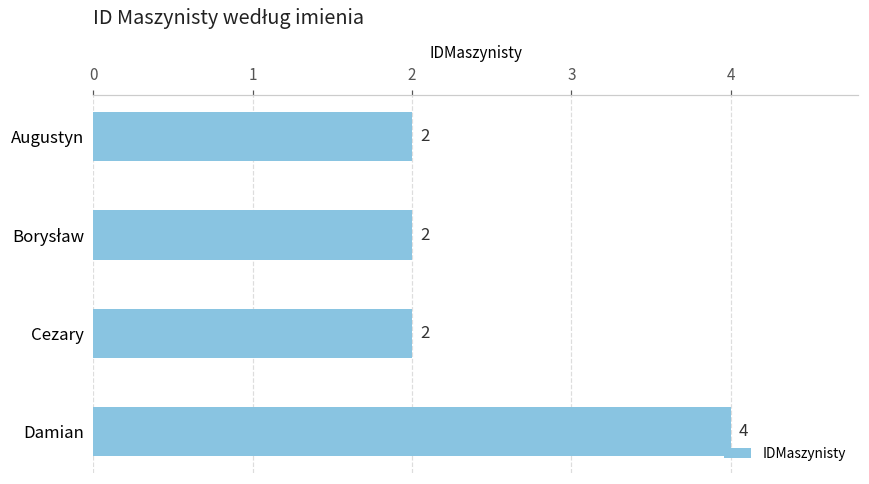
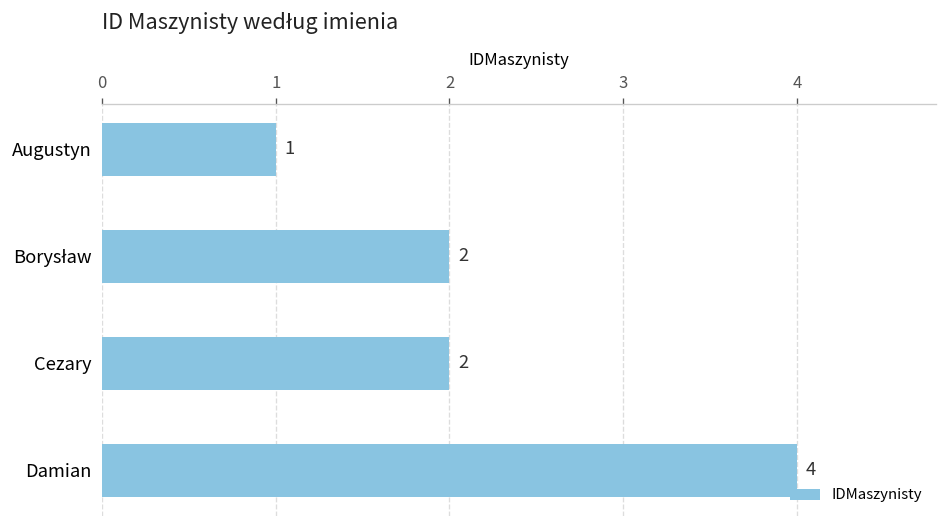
  {
-   "Augustyn": 2,
+   "Augustyn": 1,
    "Borysław": 2,
    "Cezary": 2,
    "Damian": 4
  }
